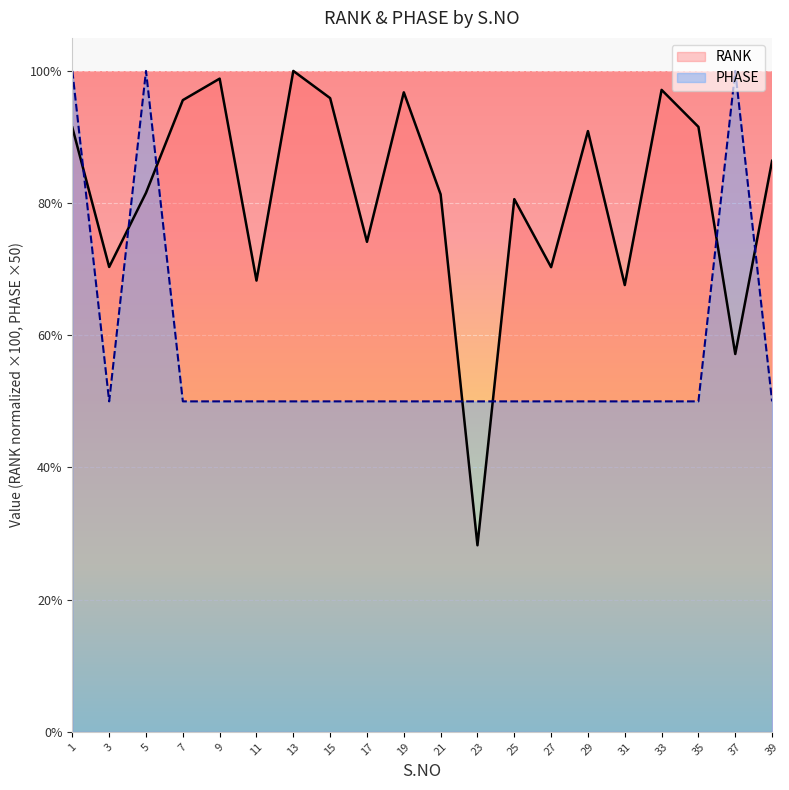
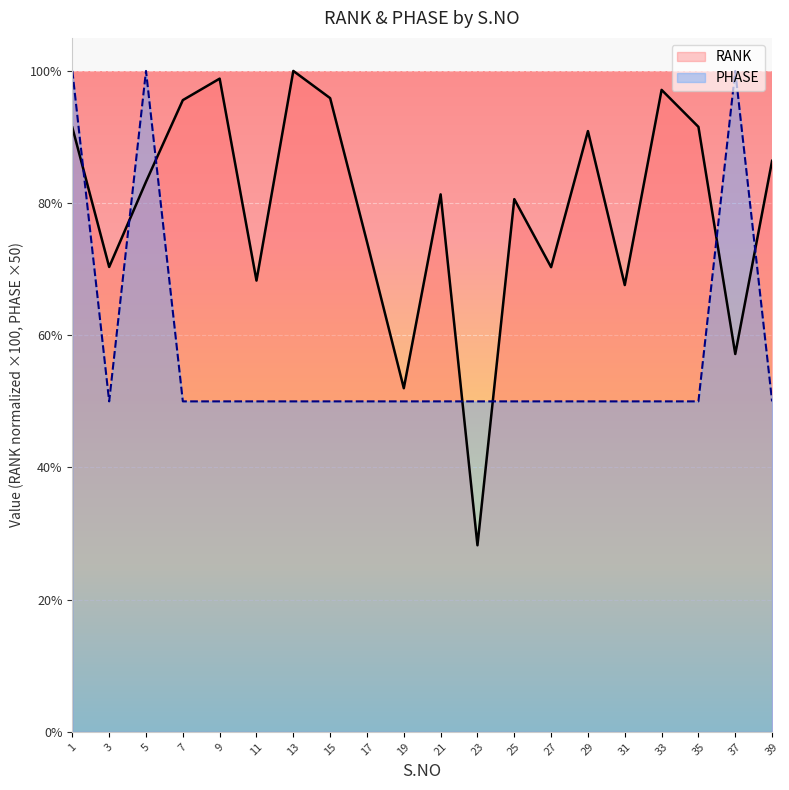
  {
    "RANK": {
      "1": "91%",
      "3": "70%",
-     "5": "82%",
+     "5": "83%",
      "7": "96%",
      "9": "99%",
      "11": "68%",
      "13": "100%",
      "15": "96%",
      "17": "74%",
-     "19": "97%",
+     "19": "52%",
      "21": "81%",
      "23": "28%",
      "25": "81%",
      "27": "70%",
      "29": "91%",
      "31": "68%",
      "33": "97%",
      "35": "92%",
      "37": "57%",
      "39": "86%"
    },
    "PHASE": {
      "1": "100%",
      "3": "50%",
      "5": "100%",
      "7": "50%",
      "9": "50%",
      "11": "50%",
      "13": "50%",
      "15": "50%",
      "17": "50%",
      "19": "50%",
      "21": "50%",
      "23": "50%",
      "25": "50%",
      "27": "50%",
      "29": "50%",
      "31": "50%",
      "33": "50%",
      "35": "50%",
      "39": "50%"
    }
  }
